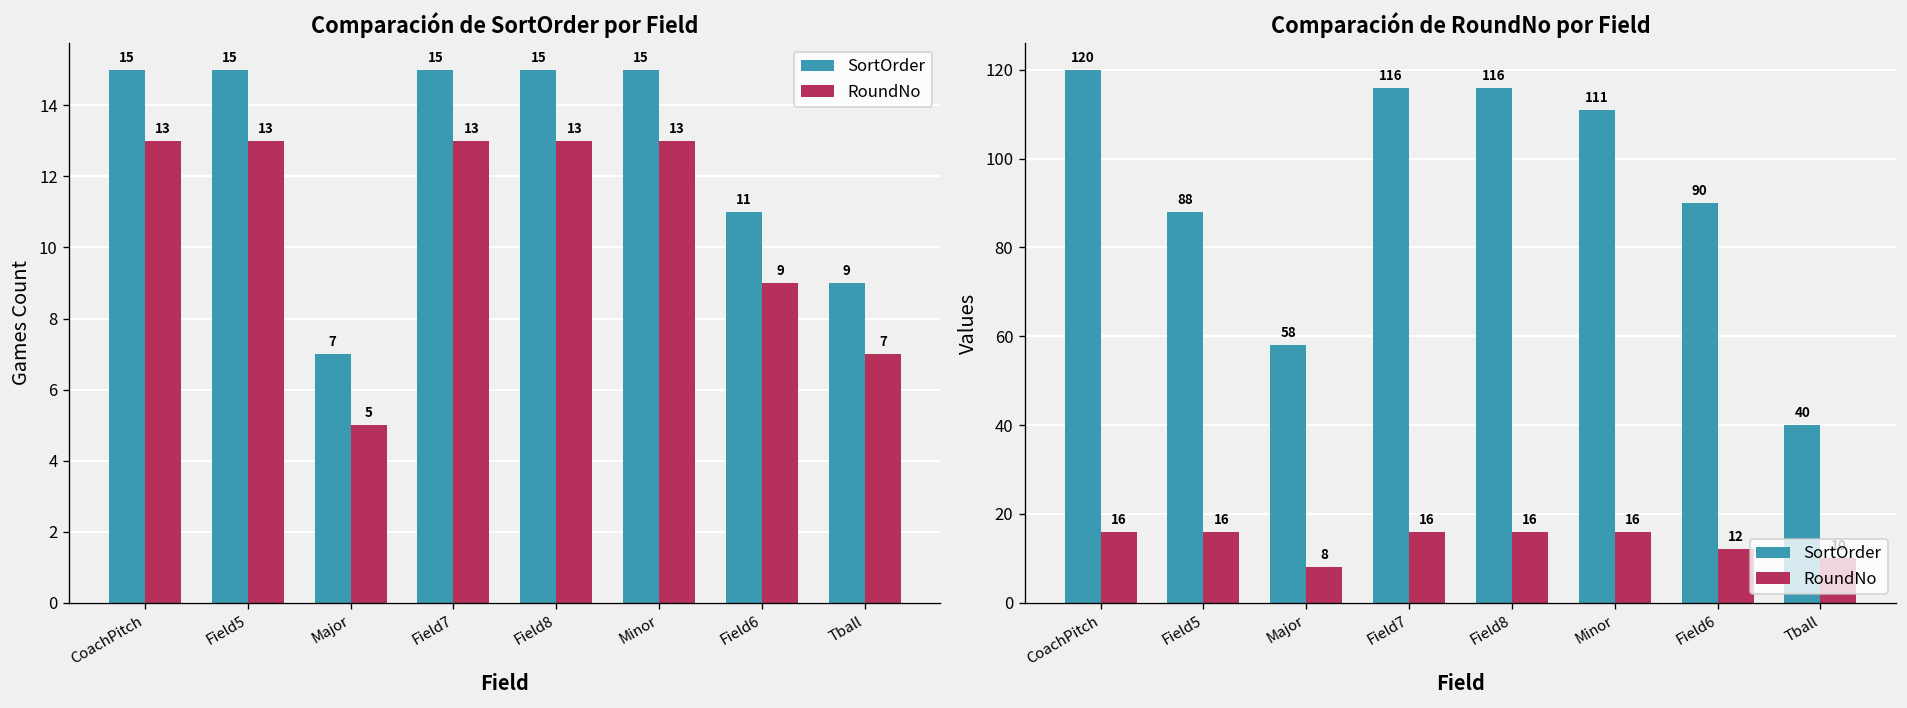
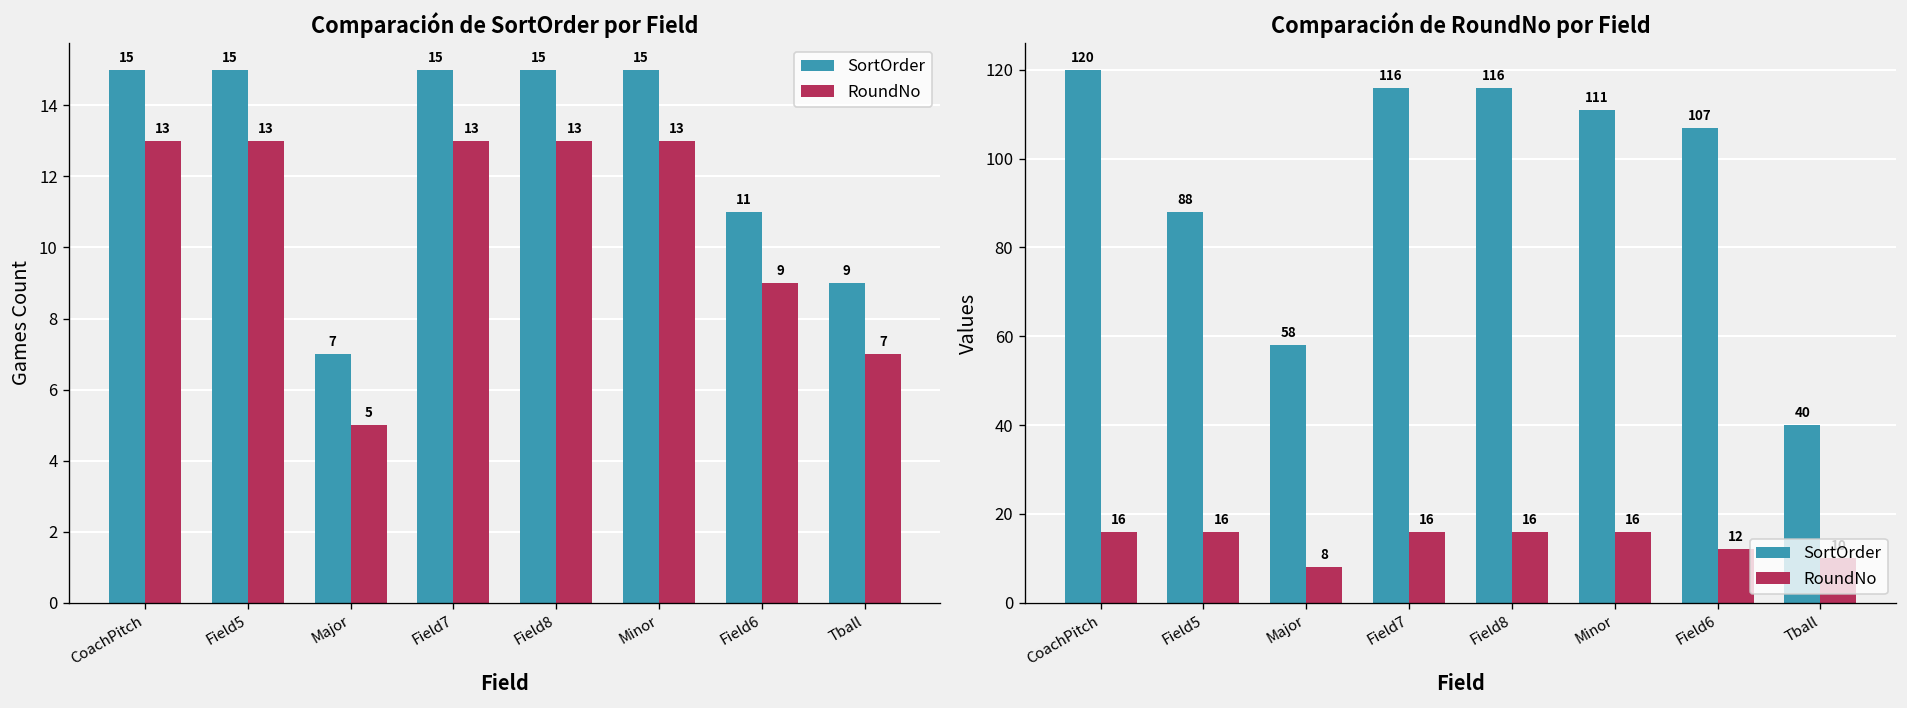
  {
    "Comparación de SortOrder por Field": {
      "SortOrder": {
        "CoachPitch": 15,
        "Field5": 15,
        "Major": 7,
        "Field7": 15,
        "Field8": 15,
        "Minor": 15,
        "Field6": 11,
        "Tball": 9
      },
      "RoundNo": {
        "CoachPitch": 13,
        "Field5": 13,
        "Major": 5,
        "Field7": 13,
        "Field8": 13,
        "Minor": 13,
        "Field6": 9,
        "Tball": 7
      }
    },
    "Comparación de RoundNo por Field": {
      "SortOrder": {
        "CoachPitch": 120,
        "Field5": 88,
        "Major": 58,
        "Field7": 116,
        "Field8": 116,
        "Minor": 111,
-       "Field6": 90,
+       "Field6": 107,
        "Tball": 40
      },
      "RoundNo": {
        "CoachPitch": 16,
        "Field5": 16,
        "Major": 8,
        "Field7": 16,
        "Field8": 16,
        "Minor": 16,
        "Field6": 12
      }
    }
  }
